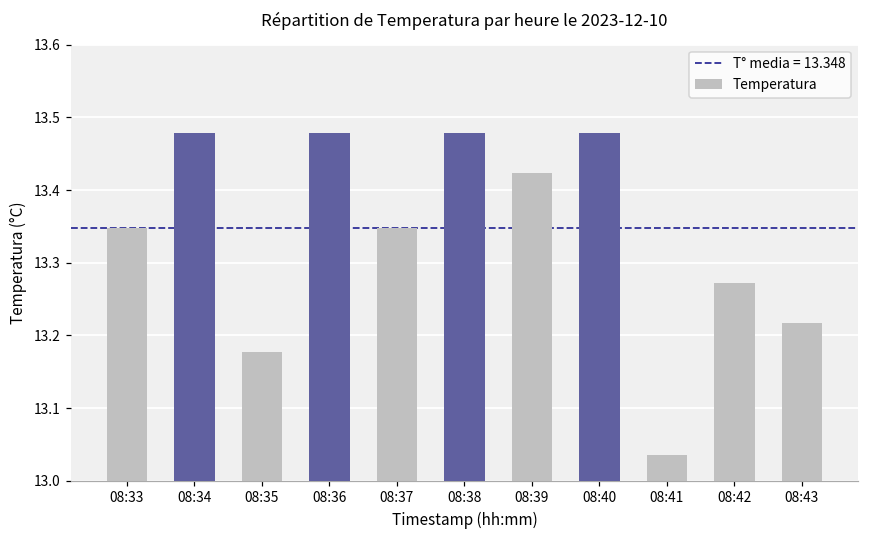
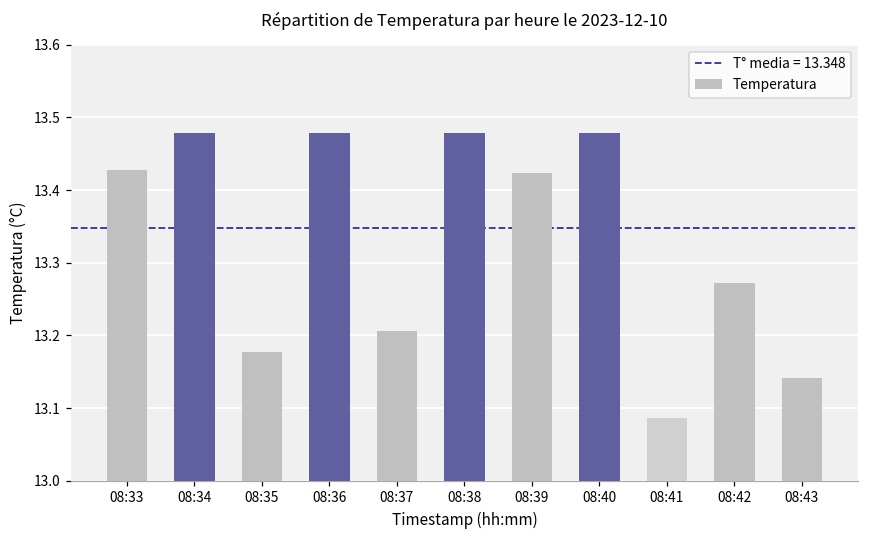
  {
-   "08:33": 13.35,
+   "08:33": 13.43,
    "08:34": 13.48,
    "08:35": 13.18,
    "08:36": 13.48,
-   "08:37": 13.35,
+   "08:37": 13.21,
    "08:38": 13.48,
    "08:39": 13.42,
    "08:40": 13.48,
-   "08:41": 13.04,
+   "08:41": 13.09,
    "08:42": 13.27,
-   "08:43": 13.22
+   "08:43": 13.14
  }
